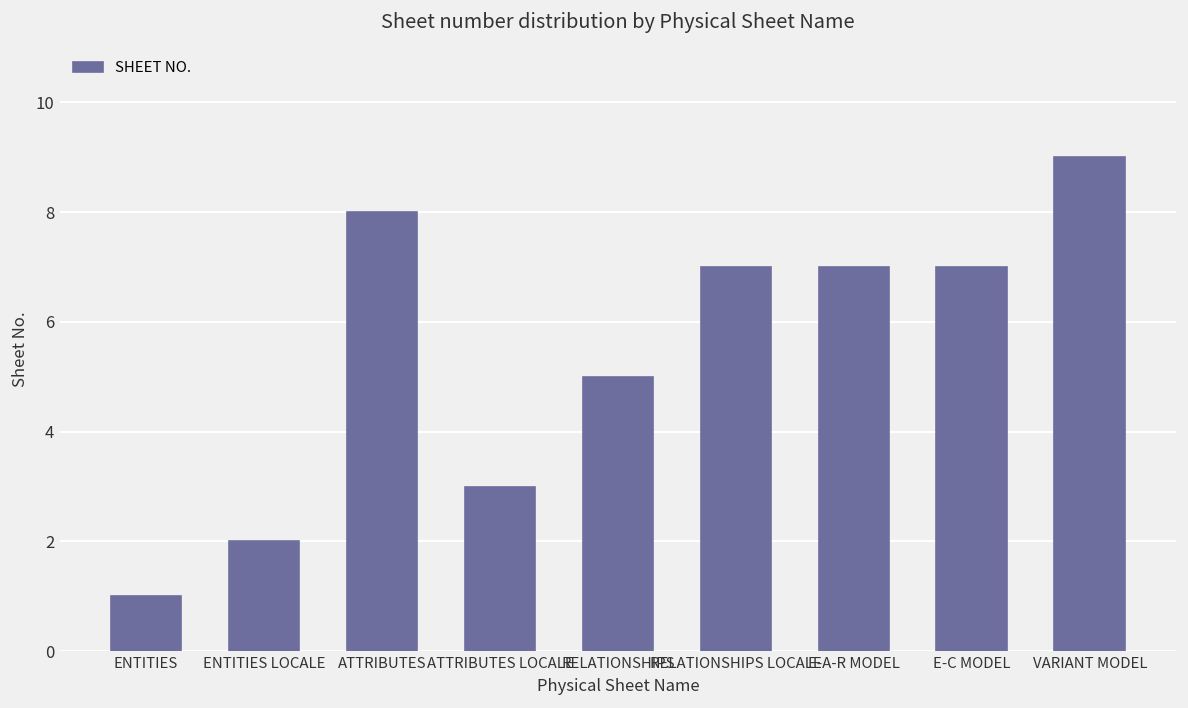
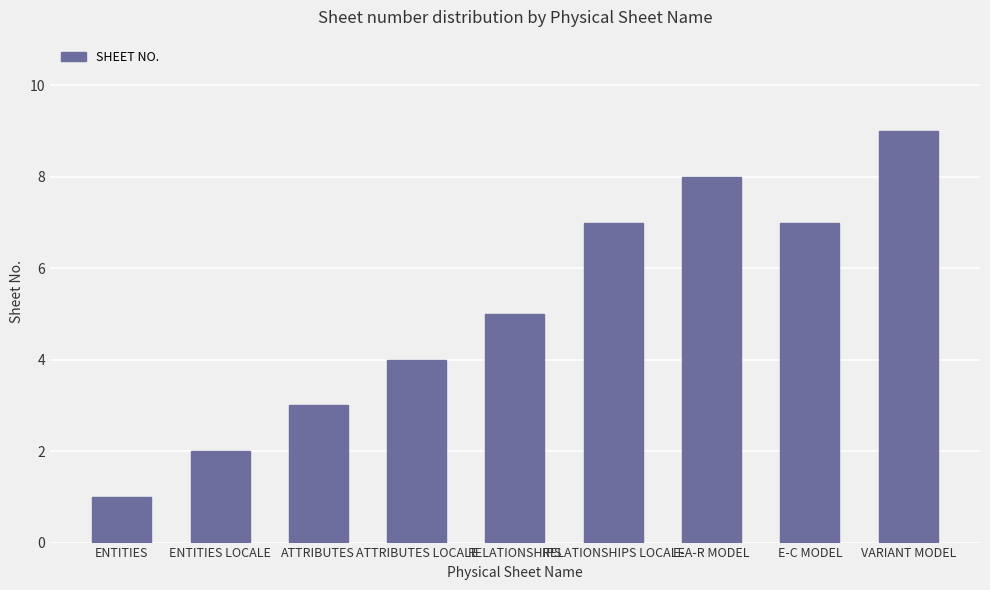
  {
    "ENTITIES": 1,
    "ENTITIES LOCALE": 2,
-   "ATTRIBUTES": 8,
-   "ATTRIBUTES LOCALE": 3,
+   "ATTRIBUTES": 3,
+   "ATTRIBUTES LOCALE": 4,
    "RELATIONSHIPS LOCALE": 7,
-   "E-A-R MODEL": 7,
+   "E-A-R MODEL": 8,
    "E-C MODEL": 7,
    "VARIANT MODEL": 9
  }
